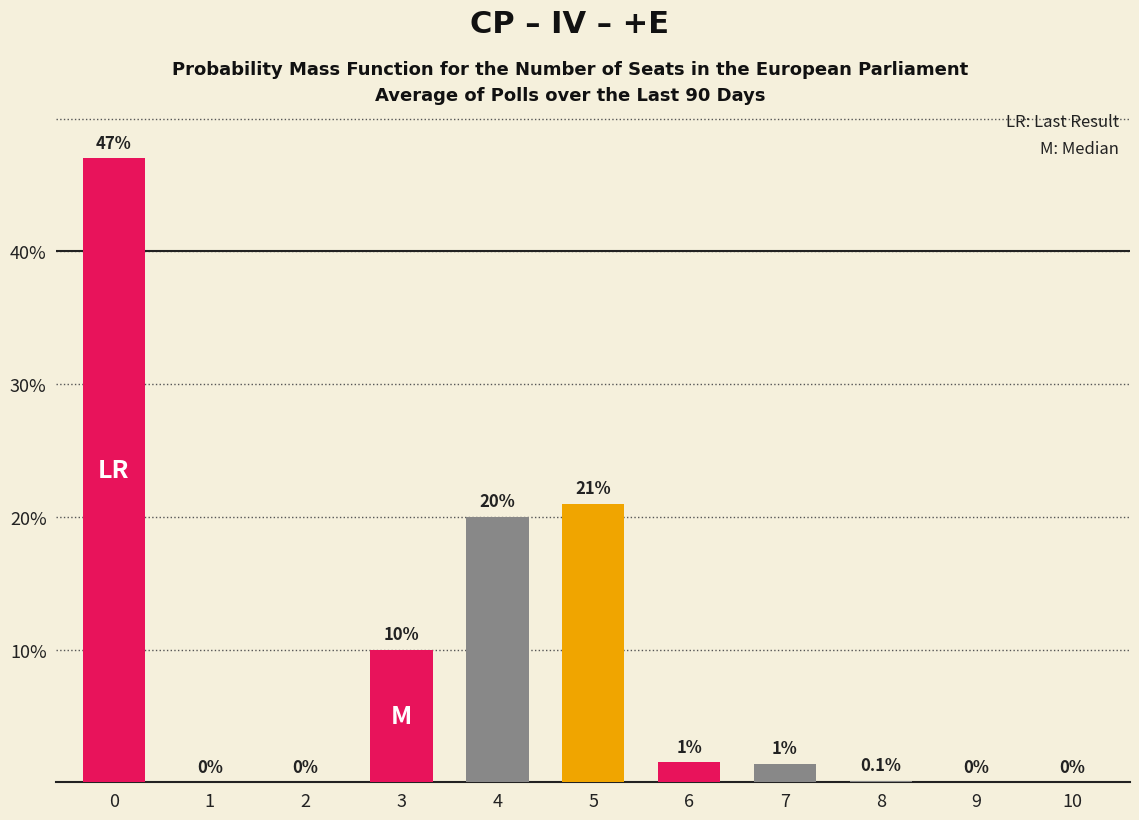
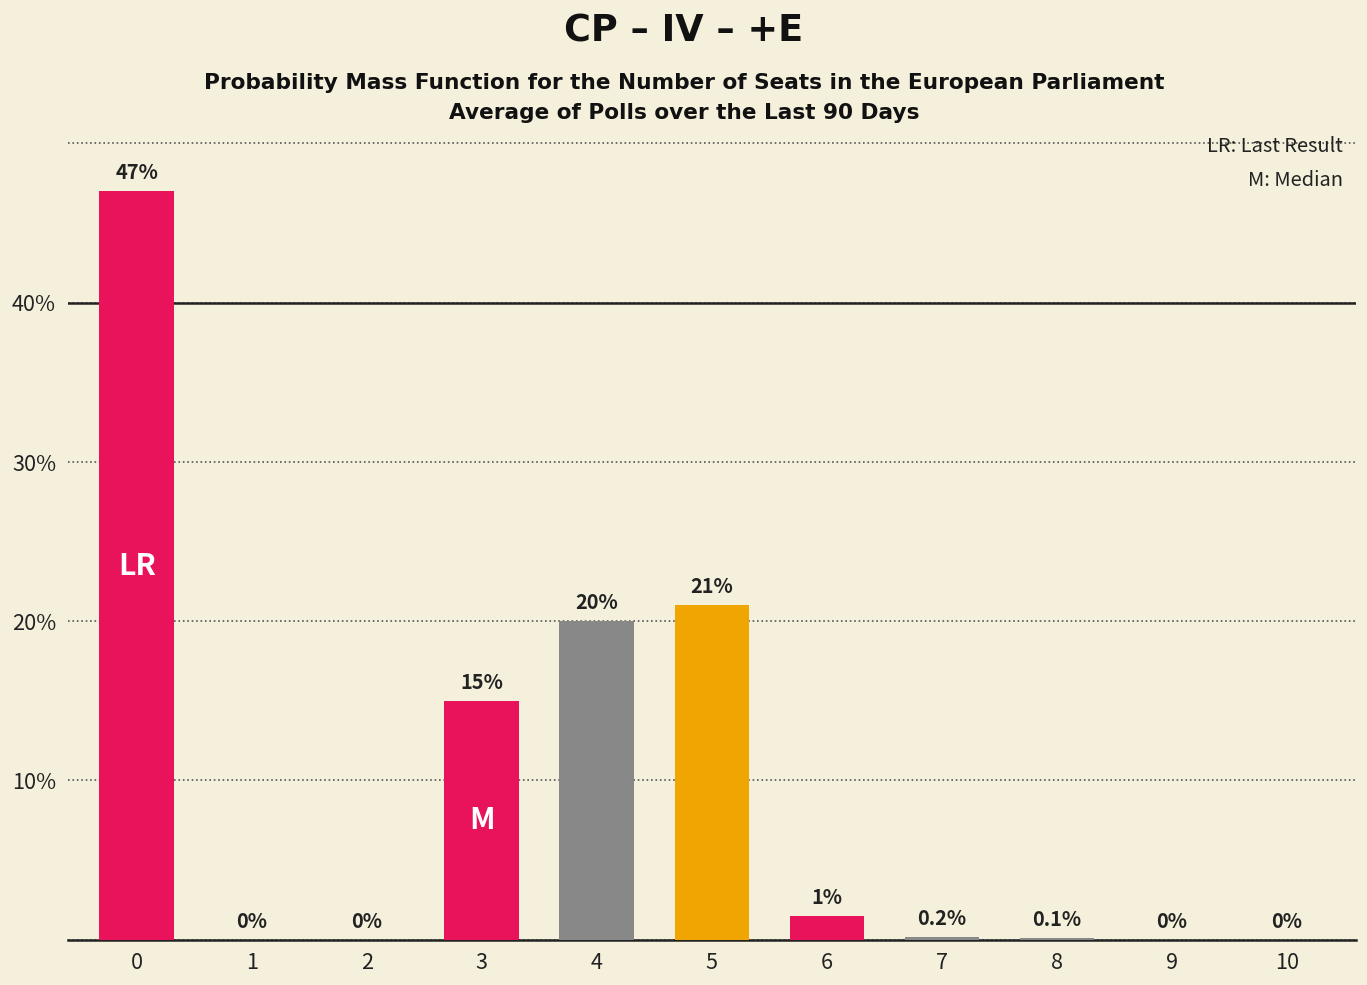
  {
    "0": "47%",
    "1": "0%",
    "2": "0%",
-   "3": "10%",
+   "3": "15%",
    "4": "20%",
    "5": "21%",
    "6": "1%",
-   "7": "1%",
+   "7": "0.2%",
    "8": "0.1%",
    "9": "0%",
    "10": "0%"
  }
